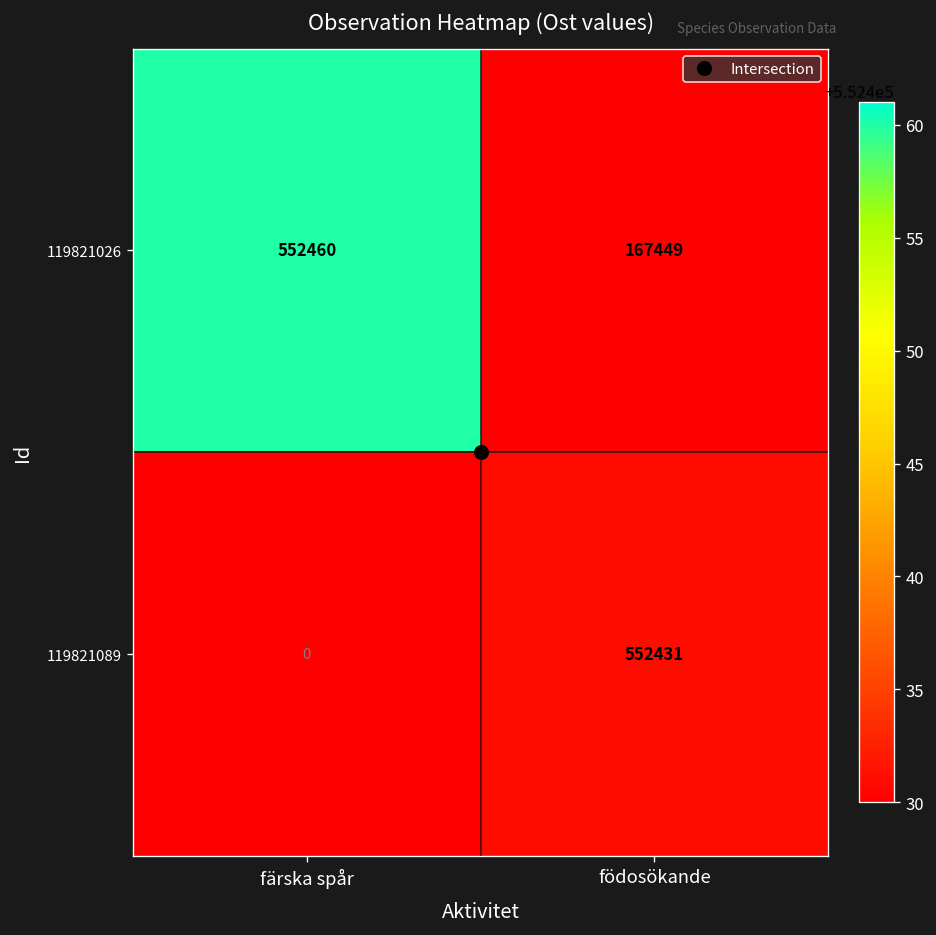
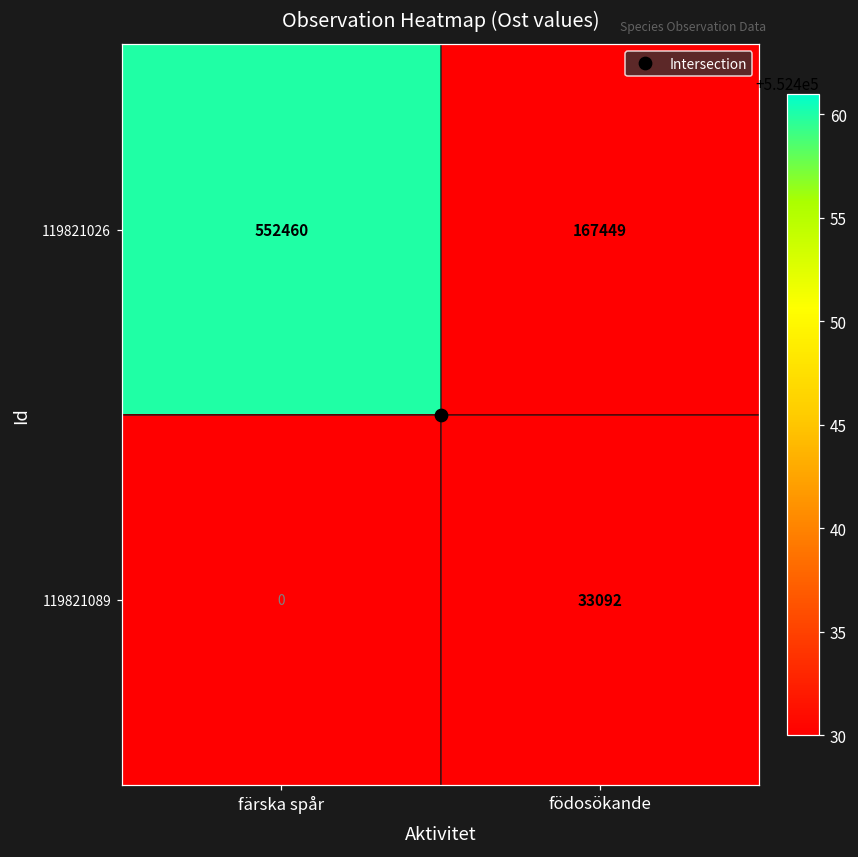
  {
    "119821026": {
      "färska spår": 552460,
      "födosökande": 167449
    },
    "119821089": {
      "färska spår": 0,
-     "födosökande": 552431
+     "födosökande": 33092
    }
  }
